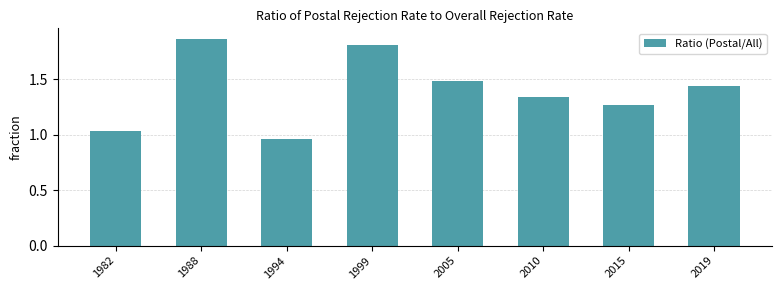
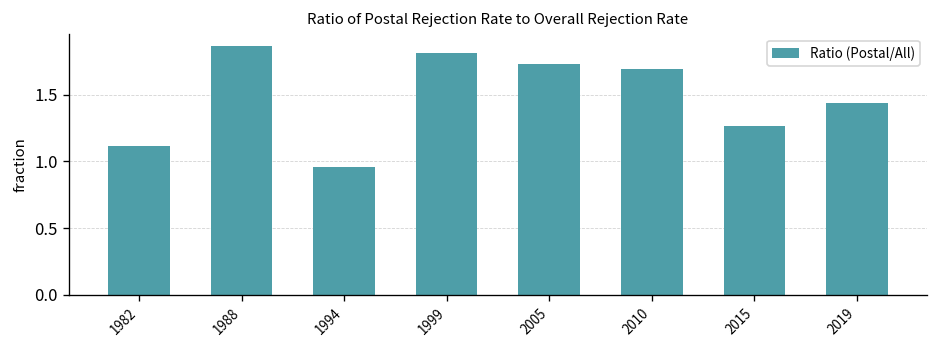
  {
-   "1982": 1.04,
+   "1982": 1.12,
    "1988": 1.86,
    "1994": 0.96,
    "1999": 1.81,
-   "2005": 1.48,
-   "2010": 1.34,
+   "2005": 1.73,
+   "2010": 1.70,
    "2015": 1.27,
    "2019": 1.44
  }
